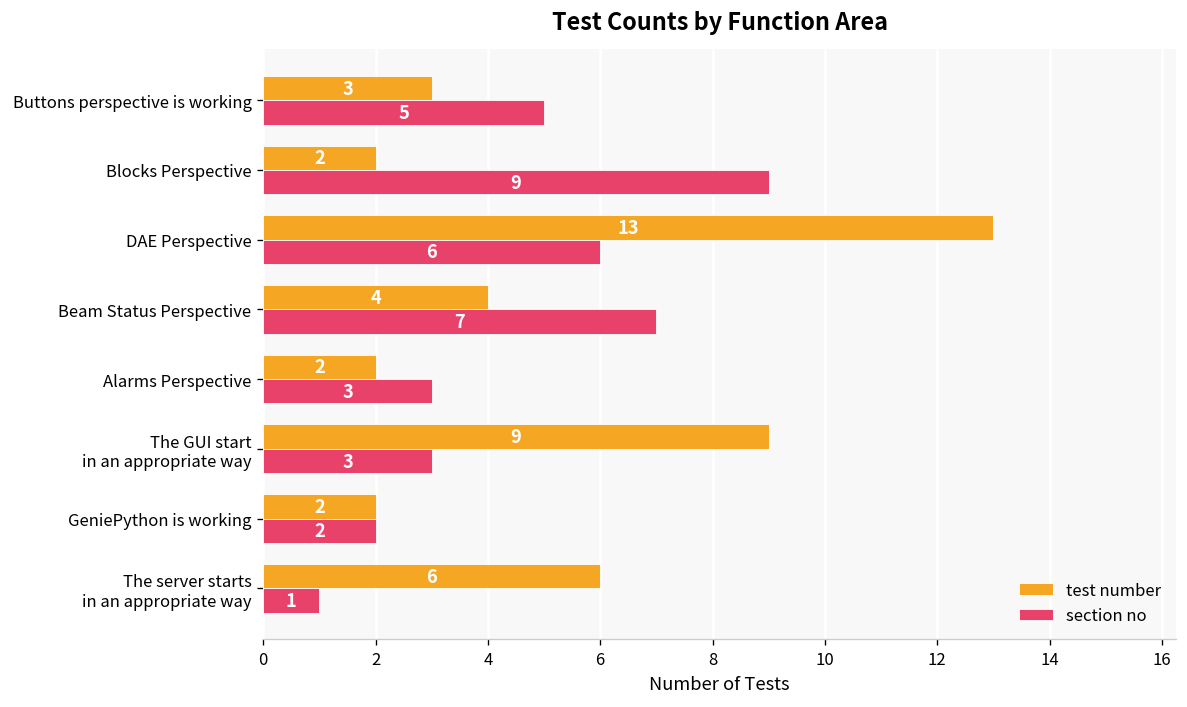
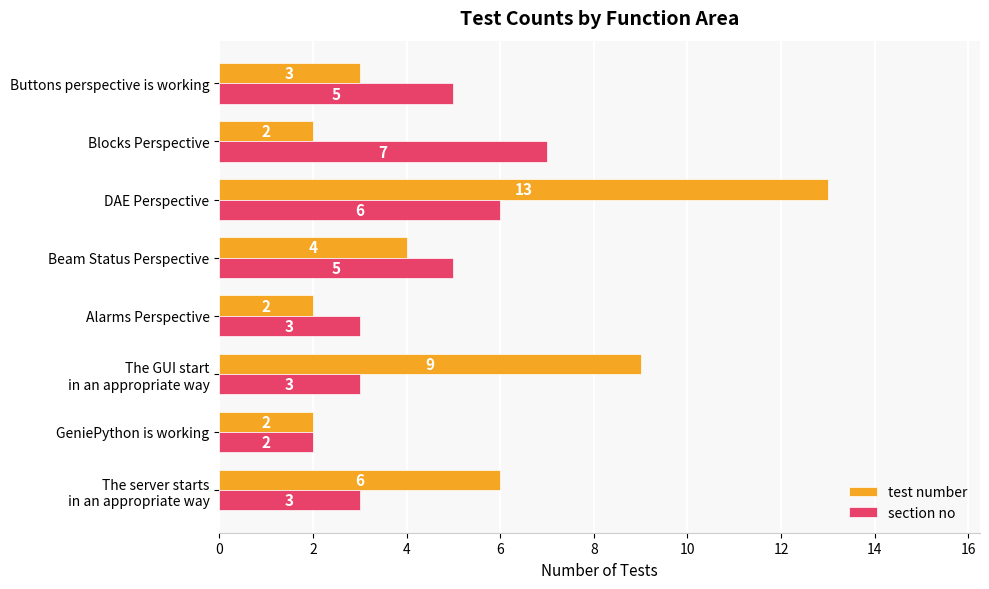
  {
    "test number": {
      "Buttons perspective is working": 3,
      "Blocks Perspective": 2,
      "DAE Perspective": 13,
      "Beam Status Perspective": 4,
      "Alarms Perspective": 2,
      "The GUI start in an appropriate way": 9,
      "GeniePython is working": 2,
      "The server starts in an appropriate way": 6
    },
    "section no": {
      "Buttons perspective is working": 5,
-     "Blocks Perspective": 9,
+     "Blocks Perspective": 7,
      "DAE Perspective": 6,
-     "Beam Status Perspective": 7,
+     "Beam Status Perspective": 5,
      "Alarms Perspective": 3,
      "The GUI start in an appropriate way": 3,
      "GeniePython is working": 2,
-     "The server starts in an appropriate way": 1
+     "The server starts in an appropriate way": 3
    }
  }
